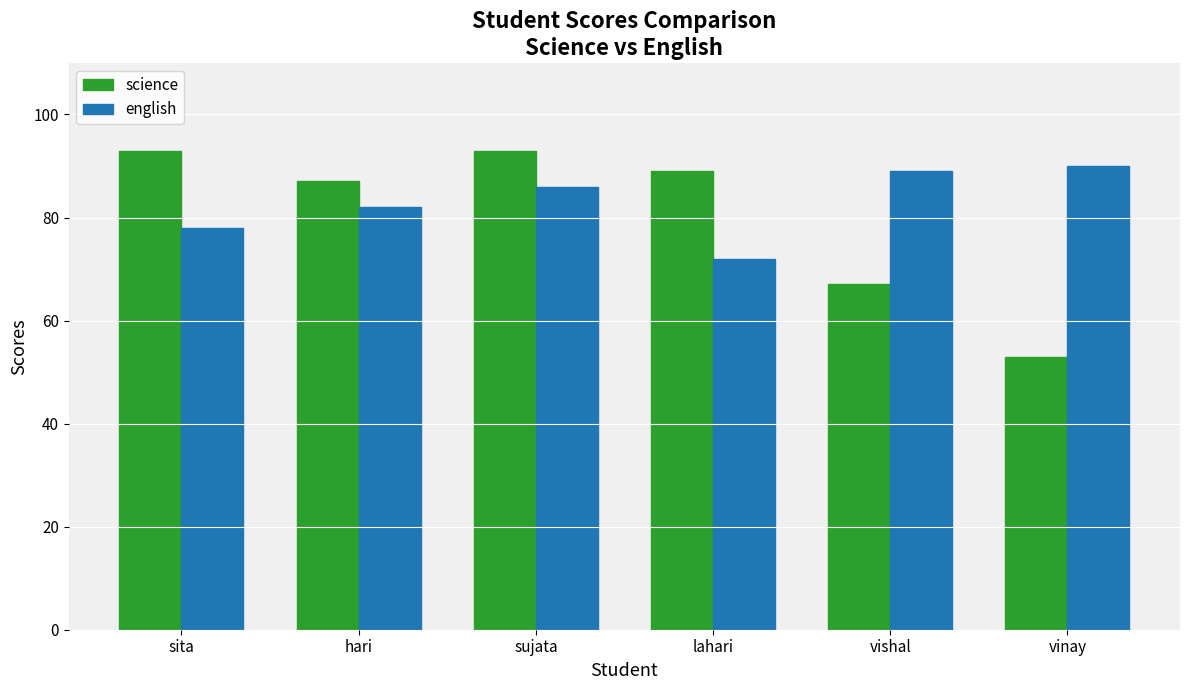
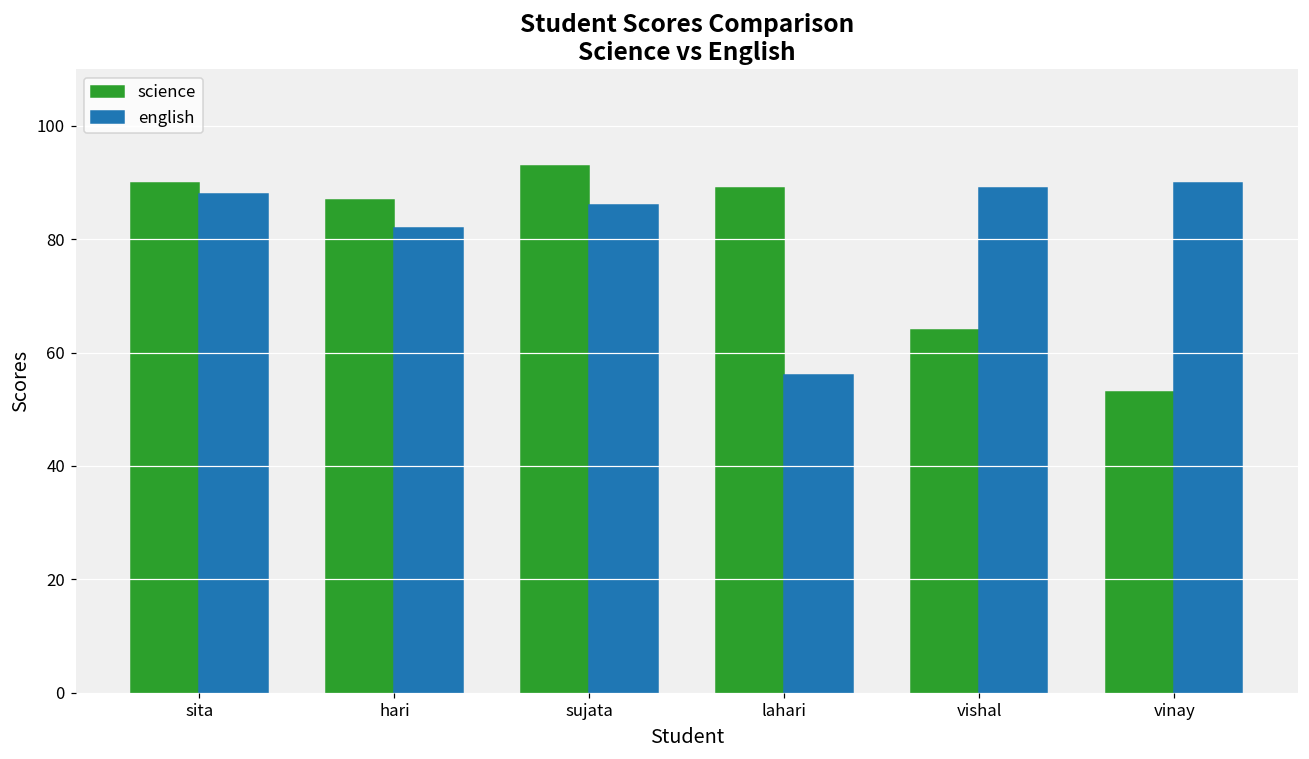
  {
    "science": {
-     "sita": 93,
+     "sita": 90,
      "hari": 87,
      "sujata": 93,
      "lahari": 89,
-     "vishal": 67,
+     "vishal": 64,
      "vinay": 53
    },
    "english": {
-     "sita": 78,
+     "sita": 88,
      "hari": 82,
      "sujata": 86,
-     "lahari": 72,
+     "lahari": 56,
      "vishal": 89,
      "vinay": 90
    }
  }
